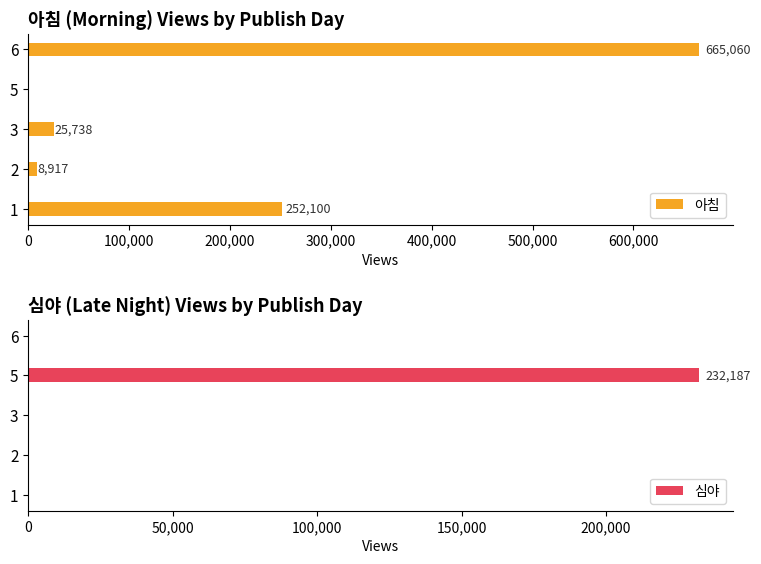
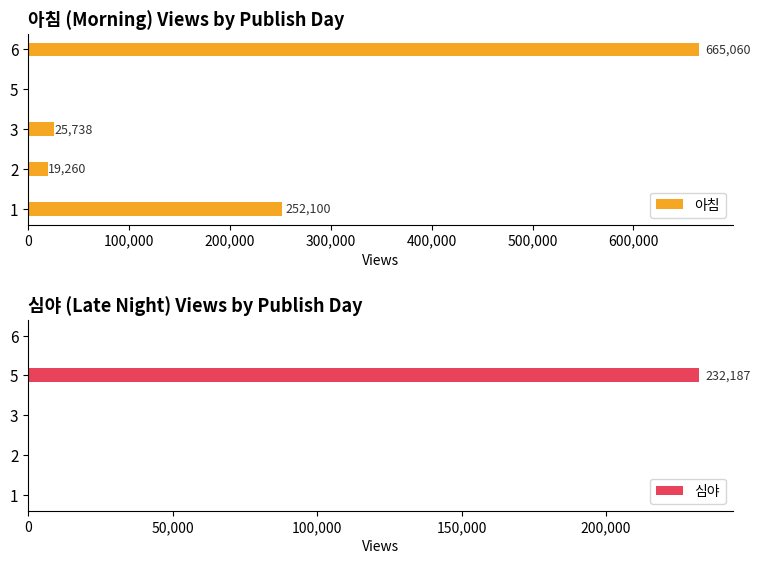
  {
    "아침 (Morning) Views by Publish Day": {
      "6": "665,060",
      "3": "25,738",
-     "2": "8,917",
+     "2": "19,260",
      "1": "252,100"
    },
    "심야 (Late Night) Views by Publish Day": {
      "5": "232,187"
    }
  }
